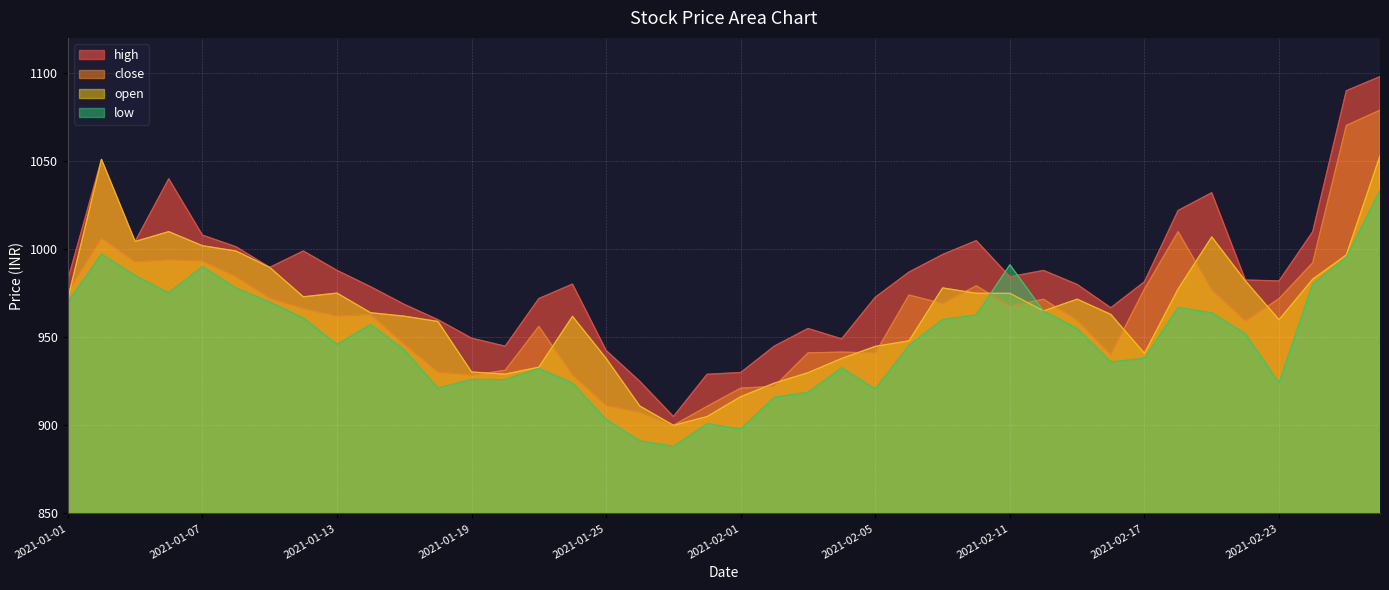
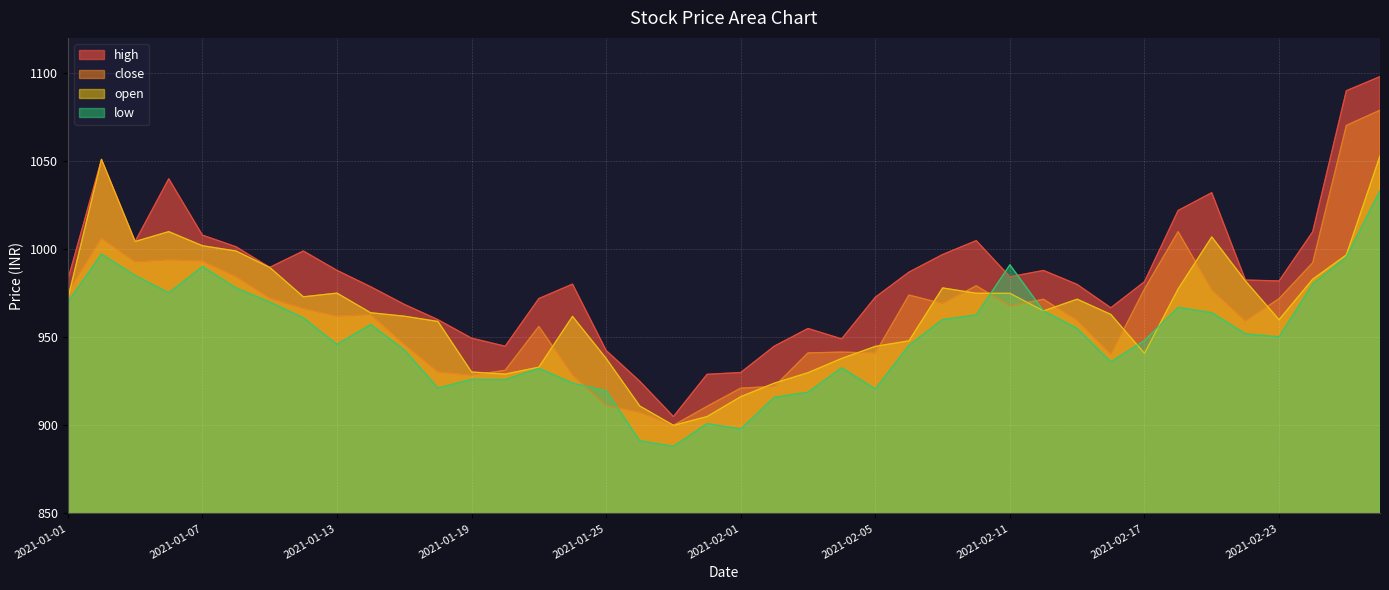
  {
    "low": {
      "2021-01-01": 970,
      "2021-01-07": 990,
      "2021-01-13": 946,
      "2021-01-19": 926,
-     "2021-01-25": 903,
+     "2021-01-25": 920,
      "2021-02-01": 898,
      "2021-02-05": 921,
      "2021-02-11": 991,
-     "2021-02-17": 938,
-     "2021-02-23": 924
+     "2021-02-17": 948,
+     "2021-02-23": 950
    }
  }
